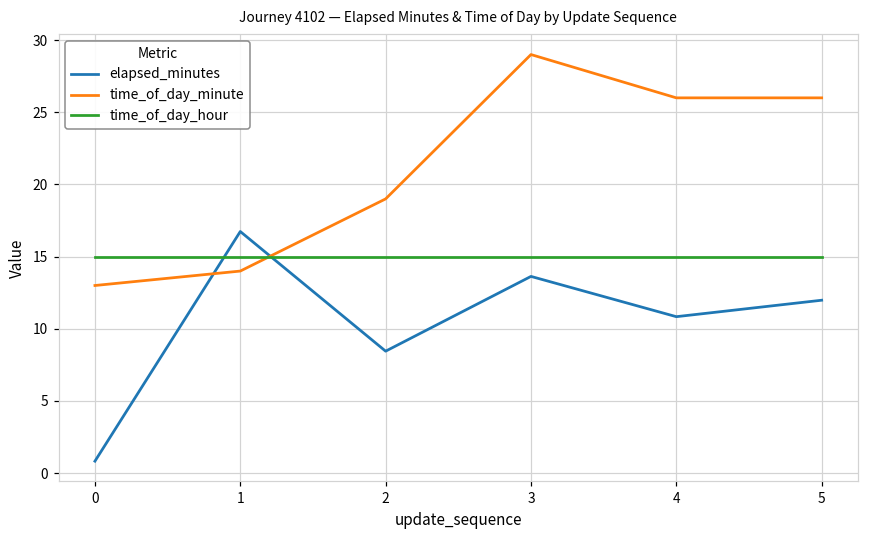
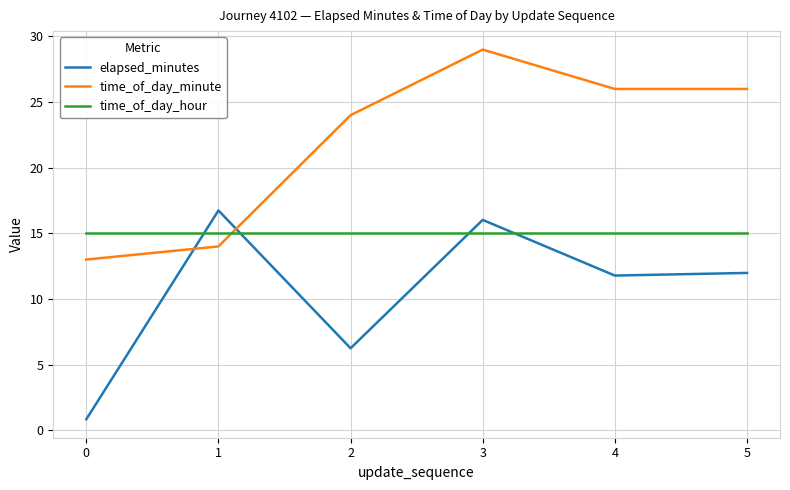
  {
    "elapsed_minutes": {
      "0": 0.8,
      "1": 16.7,
-     "2": 8.5,
-     "3": 13.6,
-     "4": 10.8,
+     "2": 6.2,
+     "3": 16.0,
+     "4": 11.8,
      "5": 12.0
    },
    "time_of_day_minute": {
      "0": 13,
      "1": 14,
-     "2": 19,
+     "2": 24,
      "3": 29,
      "4": 26,
      "5": 26
    },
    "time_of_day_hour": {
      "0": 15.0,
      "1": 15.0,
      "2": 15.0,
      "3": 15.0,
      "4": 15.0,
      "5": 15.0
    }
  }
